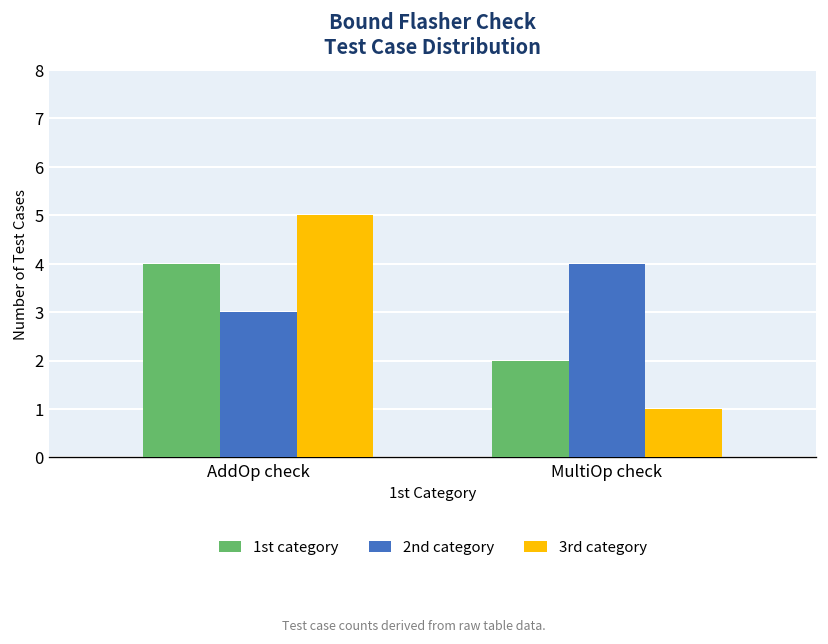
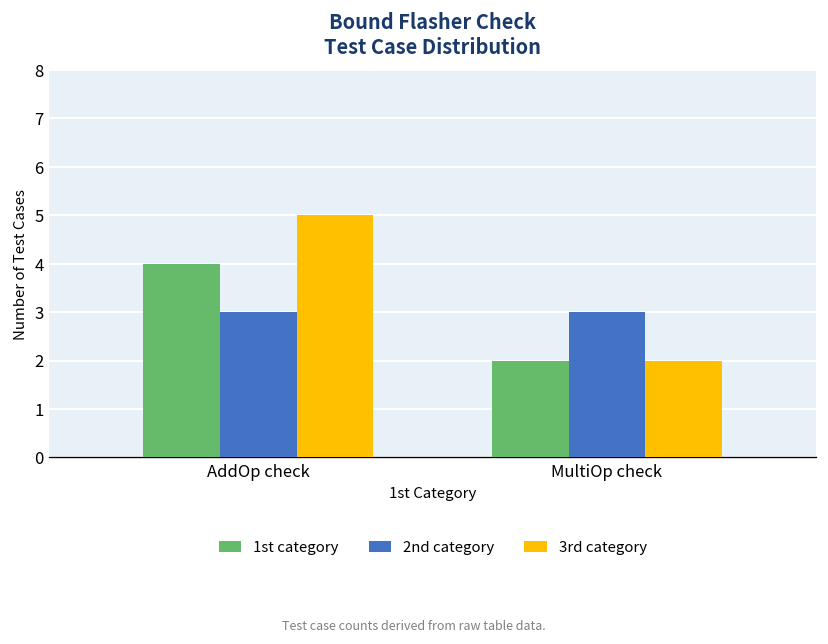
  {
    "1st category": {
      "AddOp check": 4,
      "MultiOp check": 2
    },
    "2nd category": {
      "AddOp check": 3,
-     "MultiOp check": 4
+     "MultiOp check": 3
    },
    "3rd category": {
      "AddOp check": 5,
-     "MultiOp check": 1
+     "MultiOp check": 2
    }
  }
